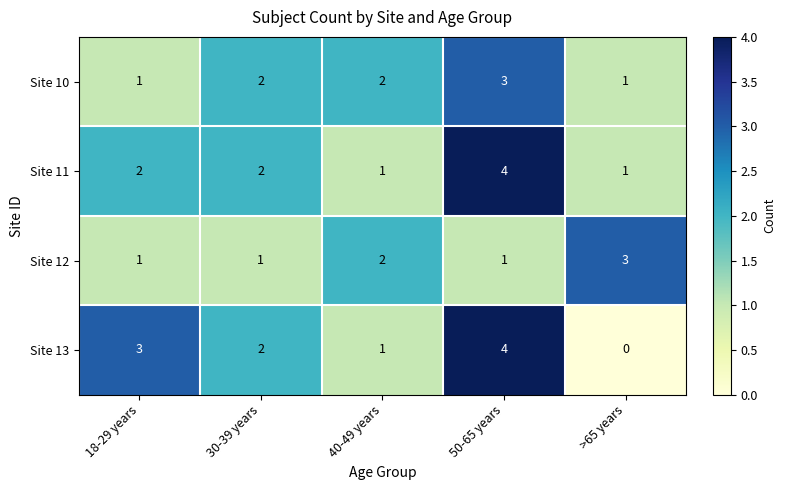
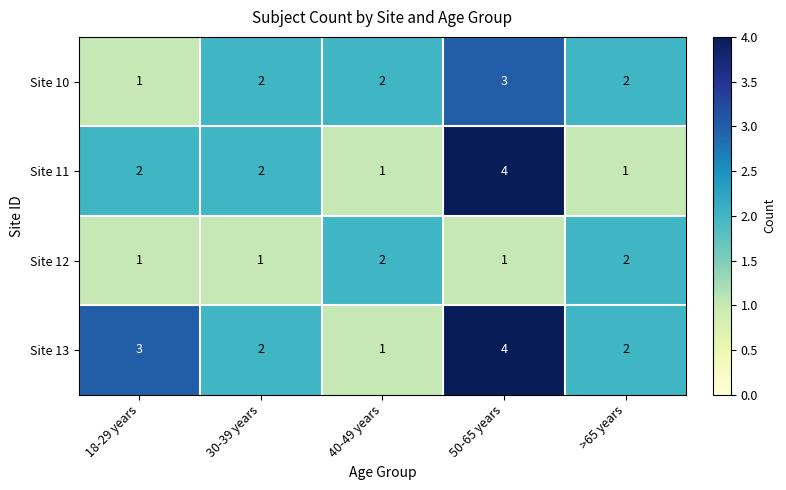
  {
    "Site 10": {
      "18-29 years": 1,
      "30-39 years": 2,
      "40-49 years": 2,
      "50-65 years": 3,
-     ">65 years": 1
+     ">65 years": 2
    },
    "Site 11": {
      "18-29 years": 2,
      "30-39 years": 2,
      "40-49 years": 1,
      "50-65 years": 4,
      ">65 years": 1
    },
    "Site 12": {
      "18-29 years": 1,
      "30-39 years": 1,
      "40-49 years": 2,
      "50-65 years": 1,
-     ">65 years": 3
+     ">65 years": 2
    },
    "Site 13": {
      "18-29 years": 3,
      "30-39 years": 2,
      "40-49 years": 1,
      "50-65 years": 4,
-     ">65 years": 0
+     ">65 years": 2
    }
  }
